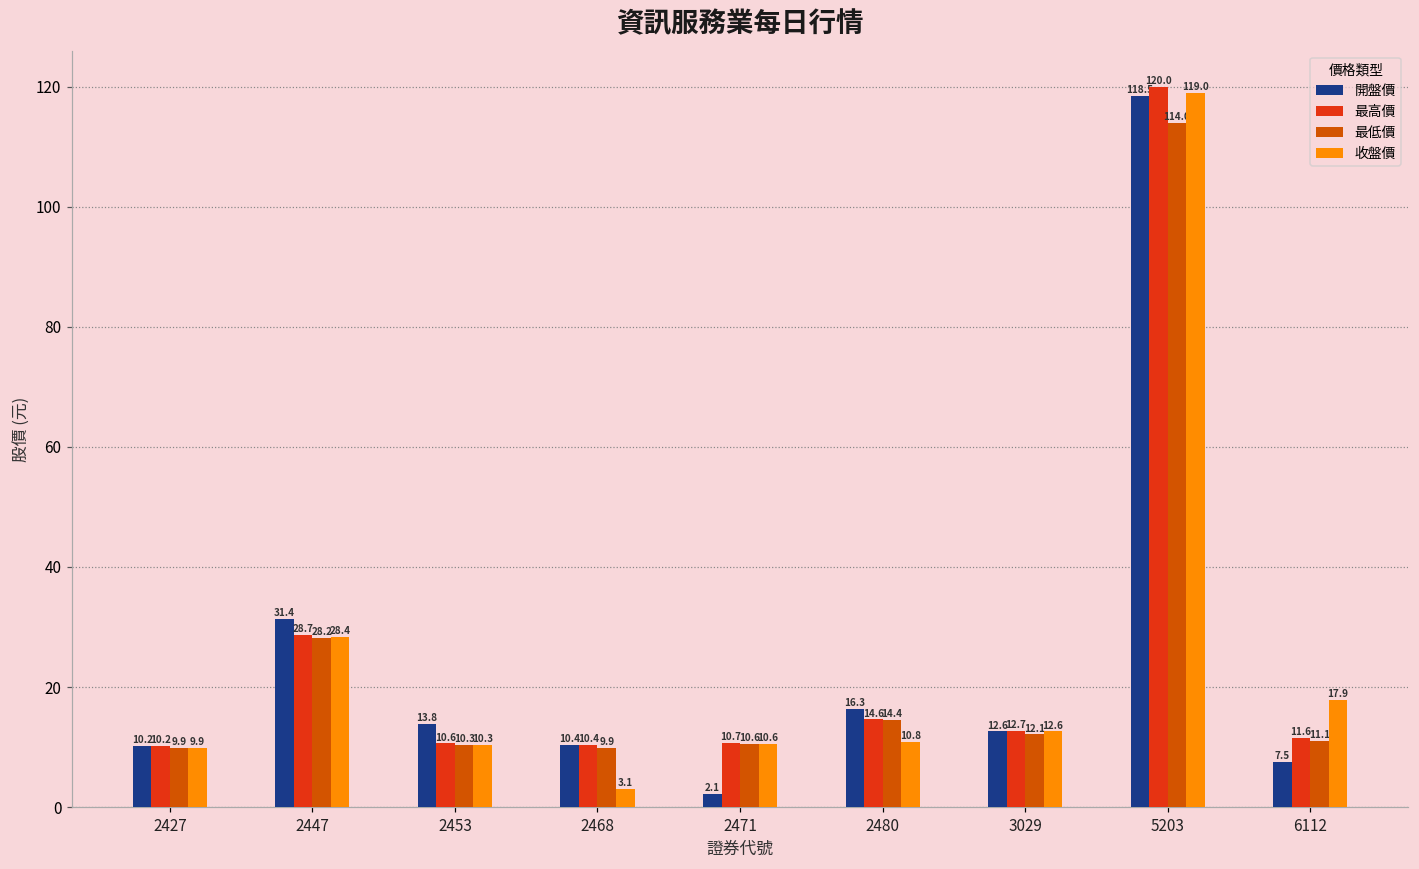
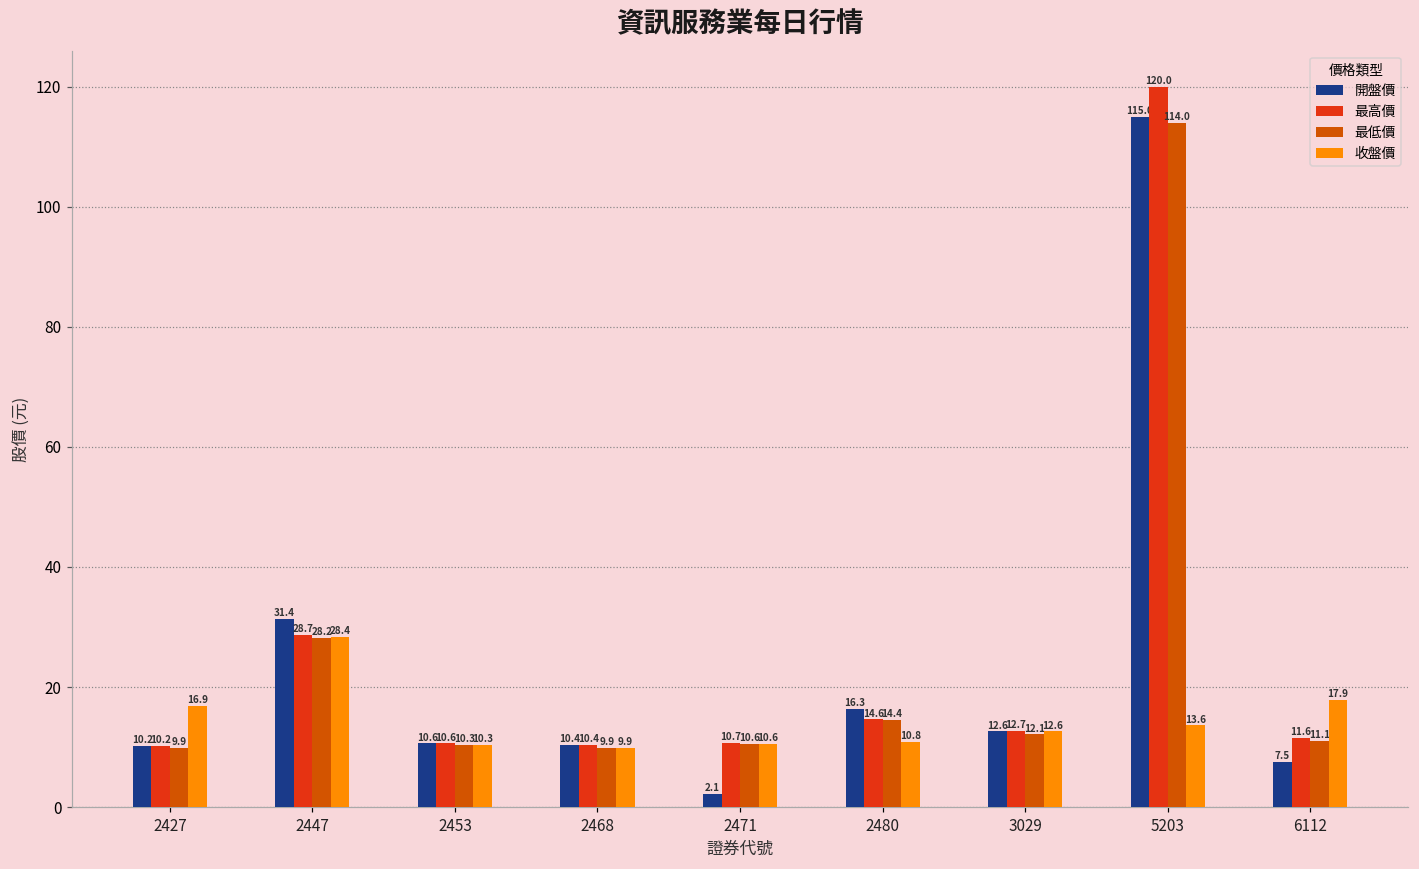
  {
    "開盤價": {
      "2427": 10.2,
      "2447": 31.4,
-     "2453": 13.8,
+     "2453": 10.6,
      "2468": 10.4,
      "2471": 2.1,
      "2480": 16.3,
      "3029": 12.6,
-     "5203": 118.5,
+     "5203": 115.0,
      "6112": 7.5
    },
    "收盤價": {
-     "2427": 9.9,
+     "2427": 16.9,
      "2447": 28.4,
      "2453": 10.3,
-     "2468": 3.1,
+     "2468": 9.9,
      "2471": 10.6,
      "2480": 10.8,
      "3029": 12.6,
-     "5203": 119.0,
+     "5203": 13.6,
      "6112": 17.9
    }
  }
